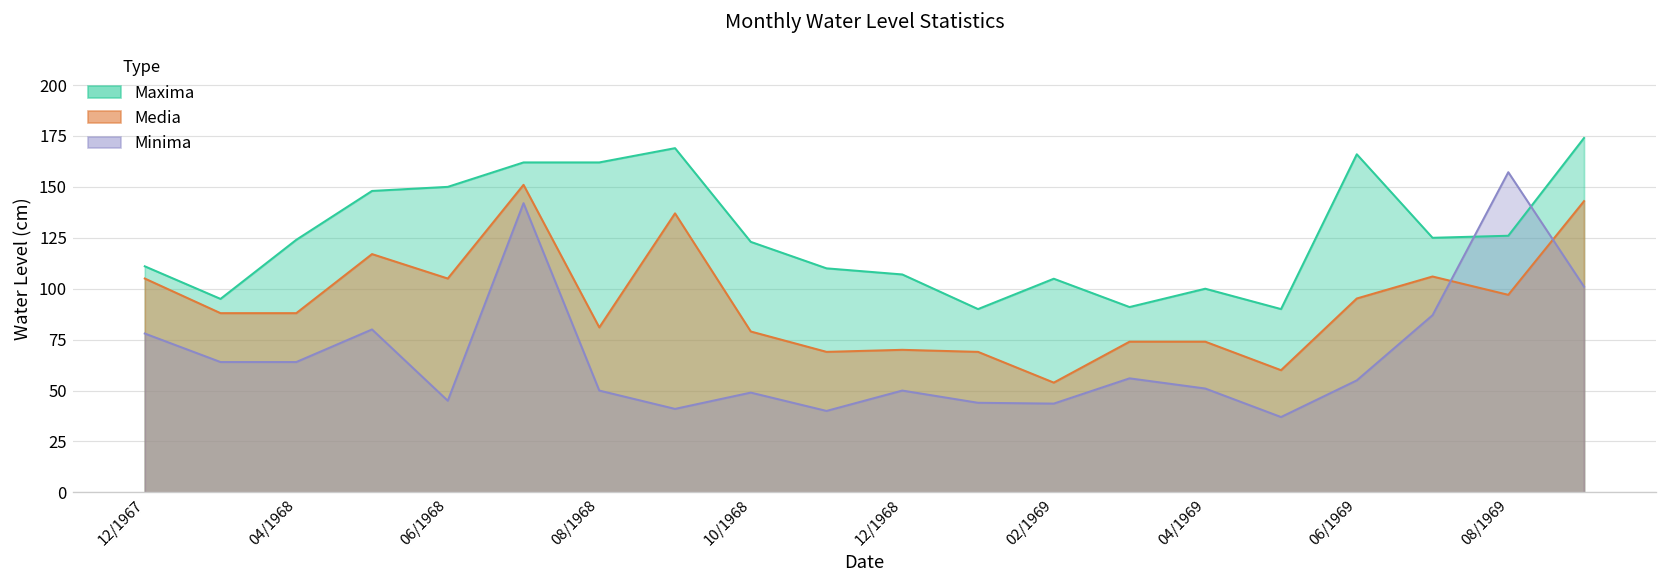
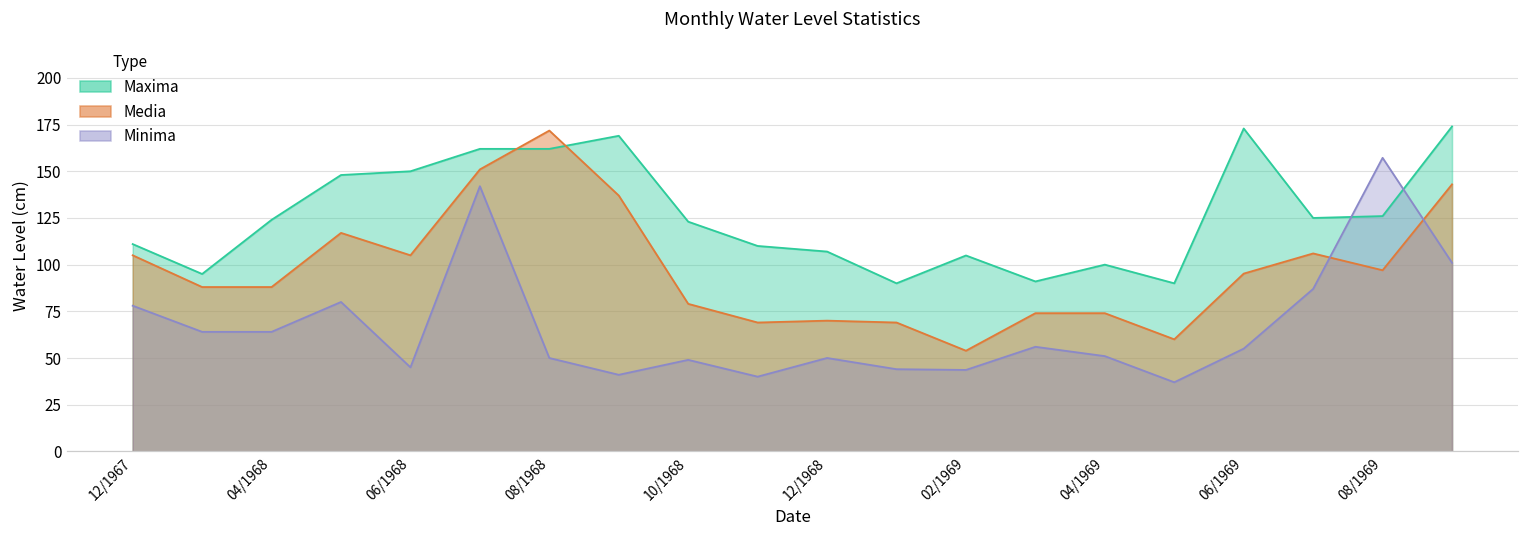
  {
    "Maxima": {
      "12/1967": 111,
      "04/1968": 124,
      "06/1968": 150,
      "08/1968": 162,
      "10/1968": 123,
      "12/1968": 107,
      "02/1969": 105,
      "04/1969": 100,
-     "06/1969": 166,
+     "06/1969": 173,
      "08/1969": 126
    },
    "Media": {
      "12/1967": 105,
      "04/1968": 88,
      "06/1968": 105,
-     "08/1968": 81,
+     "08/1968": 172,
      "10/1968": 79,
      "12/1968": 70,
      "02/1969": 54,
      "04/1969": 74,
      "06/1969": 95,
      "08/1969": 97
    },
    "Minima": {
      "12/1967": 78,
      "04/1968": 64,
      "06/1968": 45,
      "08/1968": 50,
      "10/1968": 49,
      "12/1968": 50,
      "02/1969": 44,
      "04/1969": 51,
      "06/1969": 55,
      "08/1969": 157
    }
  }
